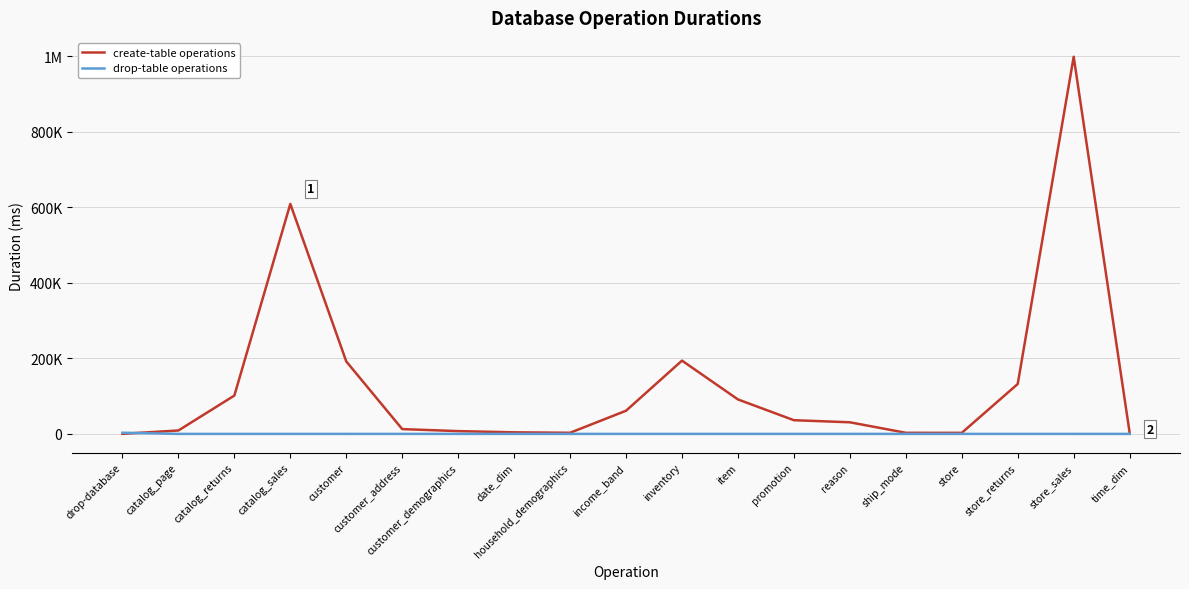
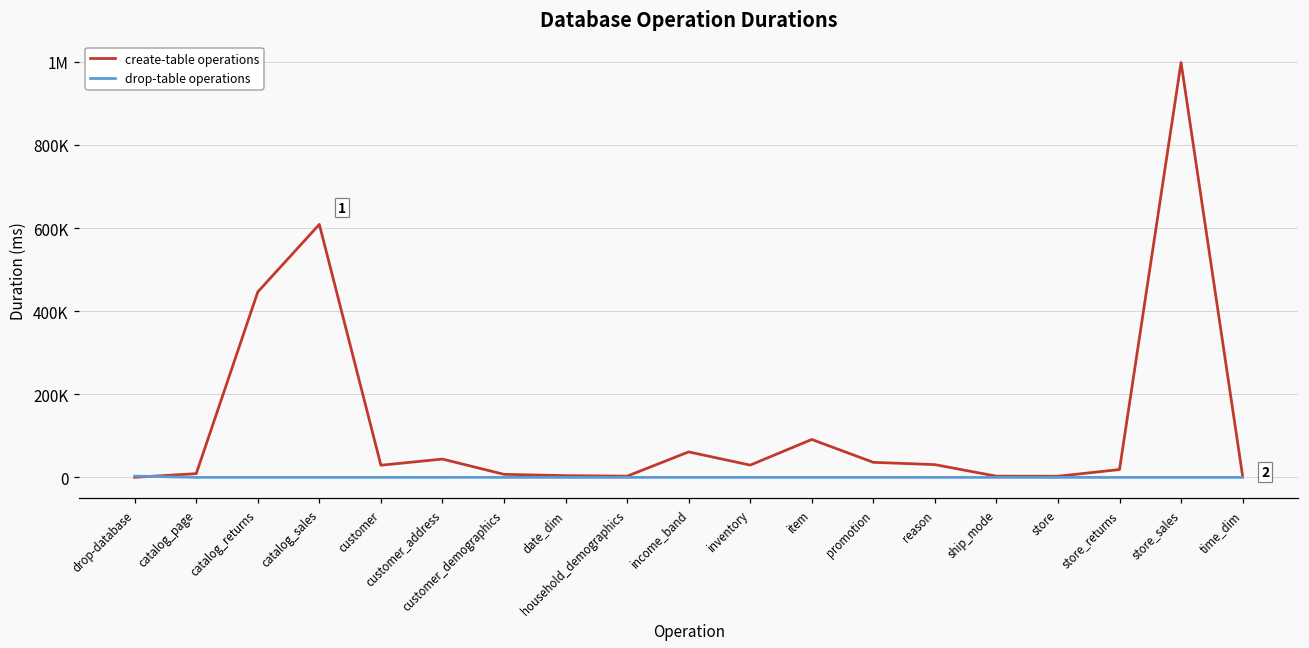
  {
    "create-table operations": {
      "catalog_page": 10000,
-     "catalog_returns": 100000,
-     "customer": 190000,
-     "customer_address": 10000,
+     "catalog_returns": 450000,
+     "customer": 30000,
+     "customer_address": 40000,
      "customer_demographics": 10000,
      "income_band": 60000,
-     "inventory": 190000,
+     "inventory": 30000,
      "item": 90000,
      "promotion": 40000,
      "reason": 30000,
-     "store_returns": 130000,
+     "store_returns": 20000,
      "store_sales": 1000000
    },
    "drop-table operations": {
      "catalog_page": 0,
      "catalog_returns": 0,
      "catalog_sales": 0,
      "customer": 0,
      "customer_address": 0,
      "customer_demographics": 0,
      "income_band": 0,
      "inventory": 0,
      "item": 0,
      "promotion": 0,
      "reason": 0,
      "store_returns": 0,
      "store_sales": 0
    }
  }
